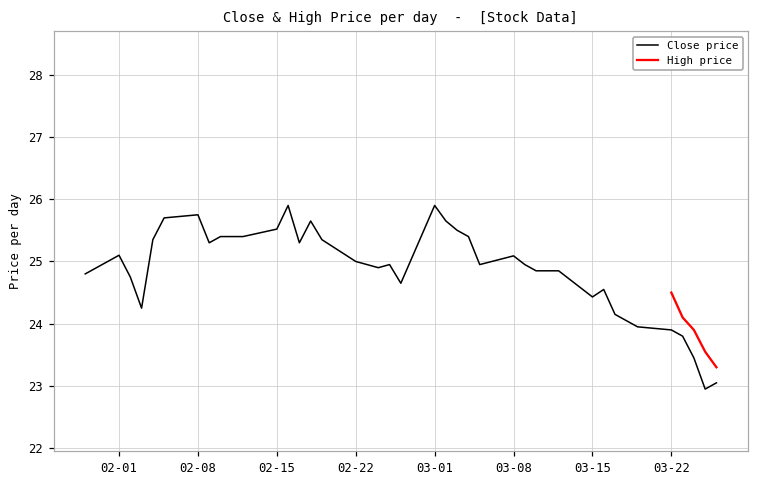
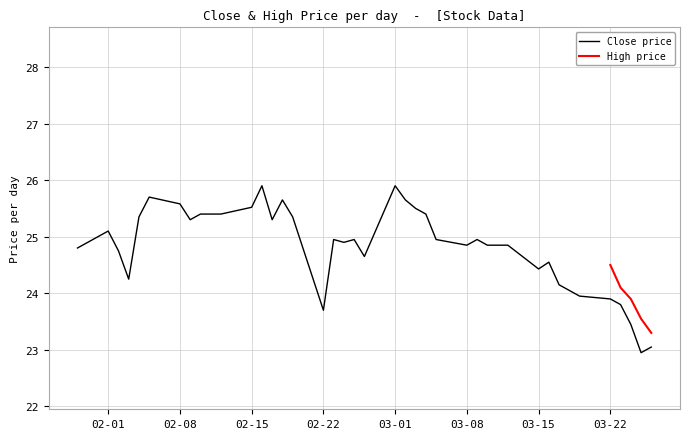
  {
    "Close price": {
      "02-01": 25.1,
-     "02-08": 25.8,
+     "02-08": 25.6,
      "02-15": 25.5,
-     "02-22": 25.0,
+     "02-22": 23.7,
      "03-01": 25.9,
-     "03-08": 25.1,
+     "03-08": 24.9,
      "03-15": 24.4,
      "03-22": 23.9
    },
    "High price": {
      "03-22": 24.5
    }
  }
